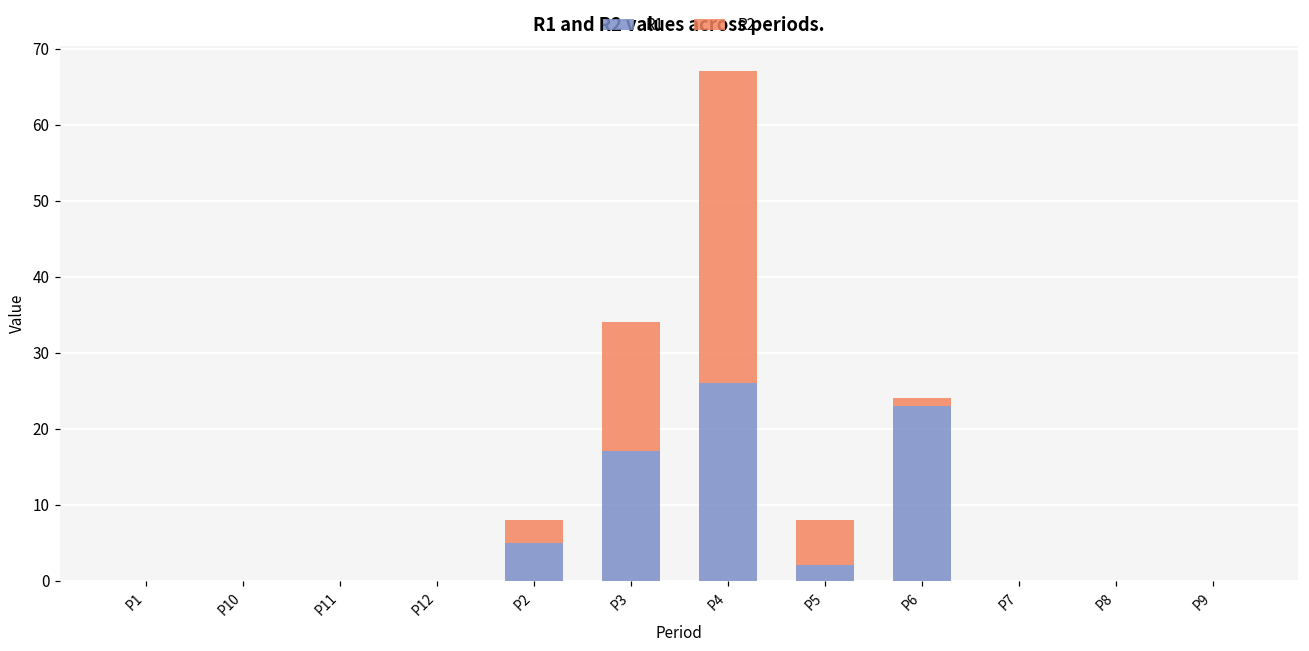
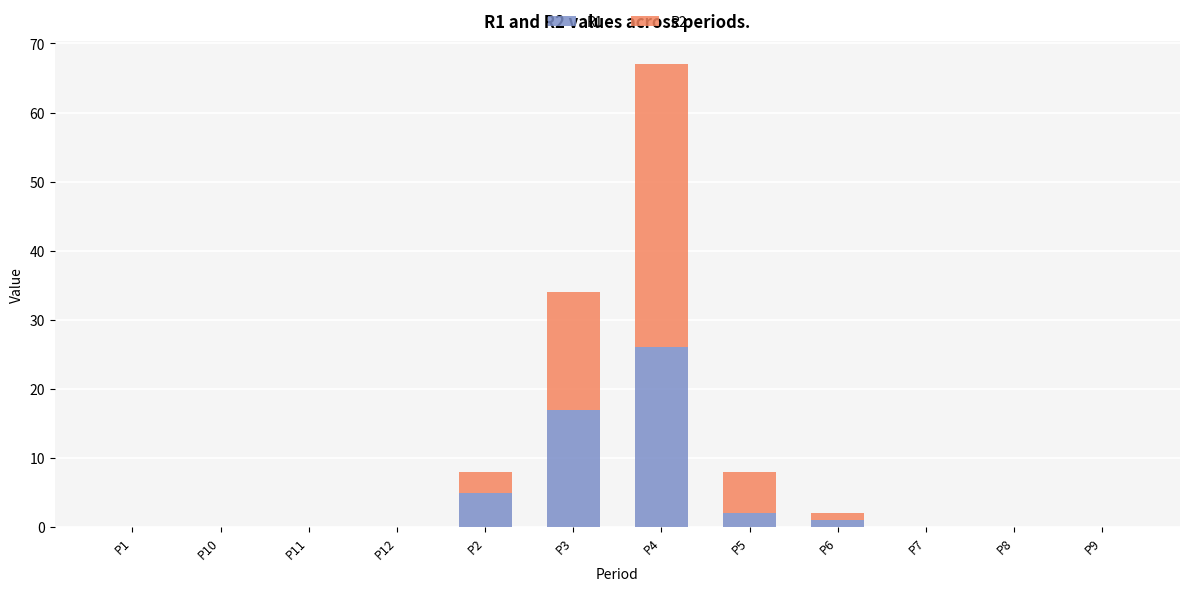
  {
    "R1": {
      "P1": 0,
      "P10": 0,
      "P11": 0,
      "P12": 0,
      "P2": 5,
      "P3": 17,
      "P4": 26,
      "P5": 2,
-     "P6": 23,
+     "P6": 1,
      "P7": 0,
      "P8": 0,
      "P9": 0
    },
    "R2": {
      "P1": 0,
      "P10": 0,
      "P11": 0,
      "P12": 0,
      "P2": 3,
      "P3": 17,
      "P4": 41,
      "P5": 6,
      "P6": 1,
      "P7": 0,
      "P8": 0,
      "P9": 0
    }
  }
